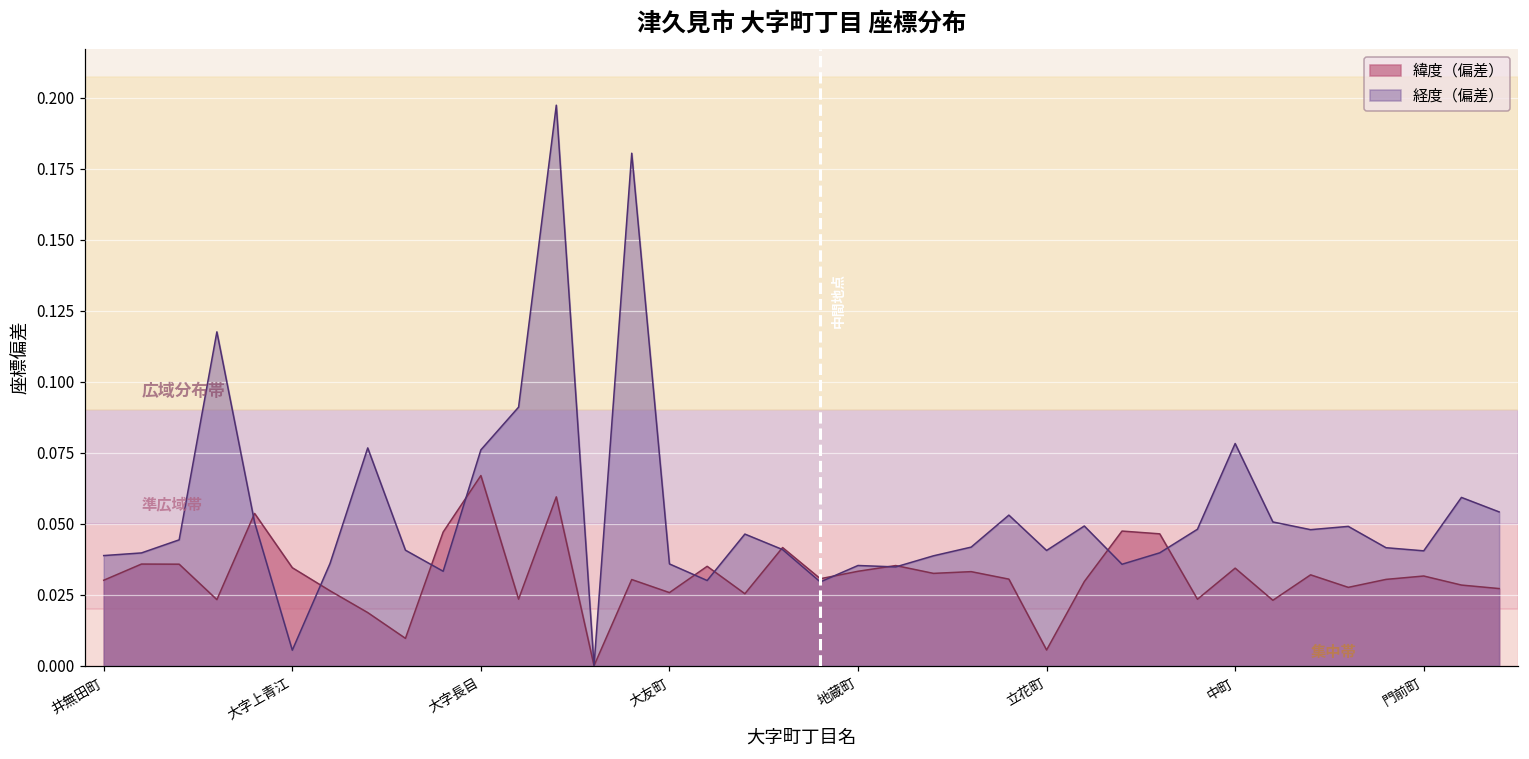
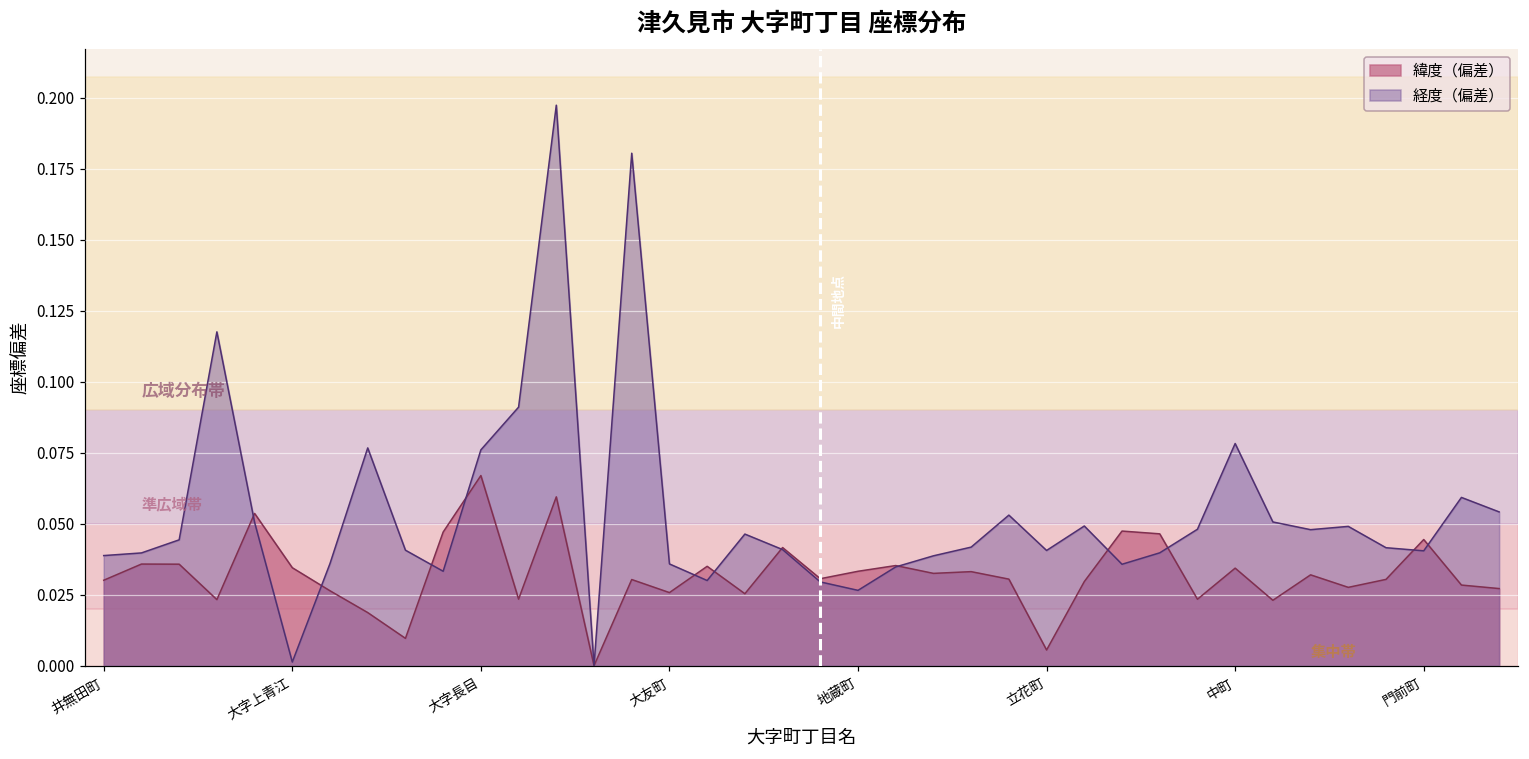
  {
    "緯度（偏差）": {
      "井無田町": 0.030,
      "大字上青江": 0.035,
      "大字長目": 0.067,
      "大友町": 0.026,
      "地蔵町": 0.033,
      "立花町": 0.006,
      "中町": 0.034,
-     "門前町": 0.032
+     "門前町": 0.044
    },
    "経度（偏差）": {
      "井無田町": 0.039,
-     "大字上青江": 0.005,
+     "大字上青江": 0.001,
      "大字長目": 0.076,
      "大友町": 0.036,
-     "地蔵町": 0.035,
+     "地蔵町": 0.027,
      "立花町": 0.041,
      "中町": 0.078,
      "門前町": 0.040
    }
  }
